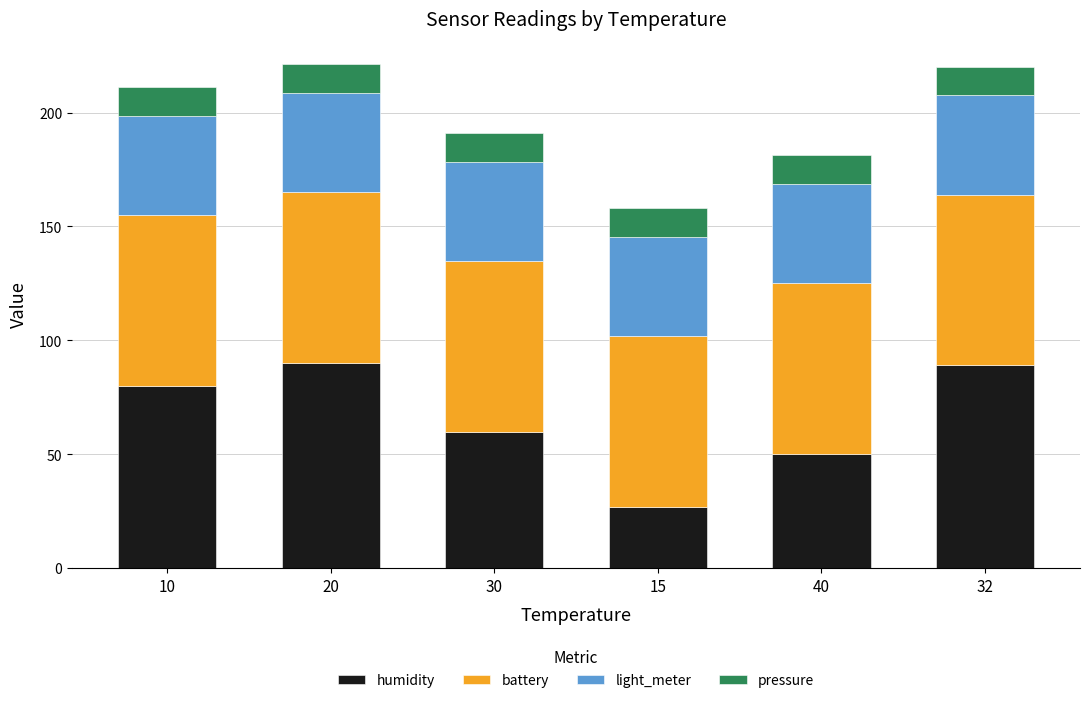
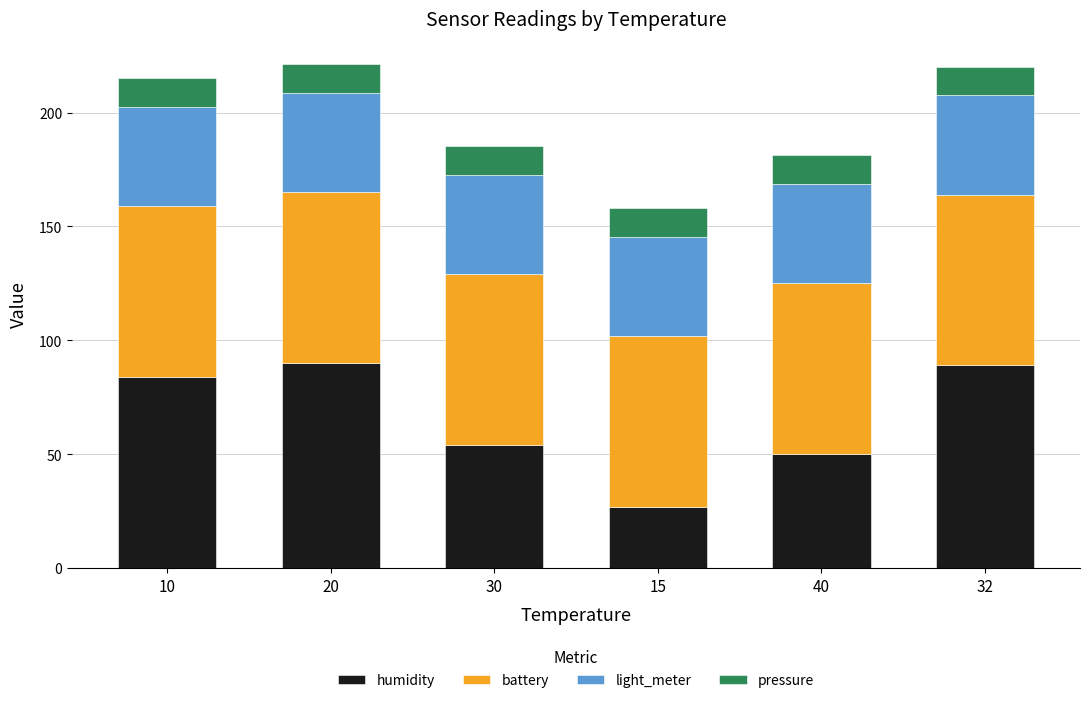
  {
    "humidity": {
-     "10": 80,
+     "10": 84,
      "20": 90,
-     "30": 60,
+     "30": 54,
      "15": 27,
      "40": 50,
      "32": 89
    },
    "battery": {
      "10": 75,
      "20": 75,
      "30": 75,
      "15": 75,
      "40": 75,
      "32": 75
    },
    "light_meter": {
      "10": 44,
      "20": 44,
      "30": 44,
      "15": 44,
      "40": 44,
      "32": 44
    },
    "pressure": {
      "10": 13,
      "20": 13,
      "30": 13,
      "15": 13,
      "40": 13,
      "32": 13
    }
  }
